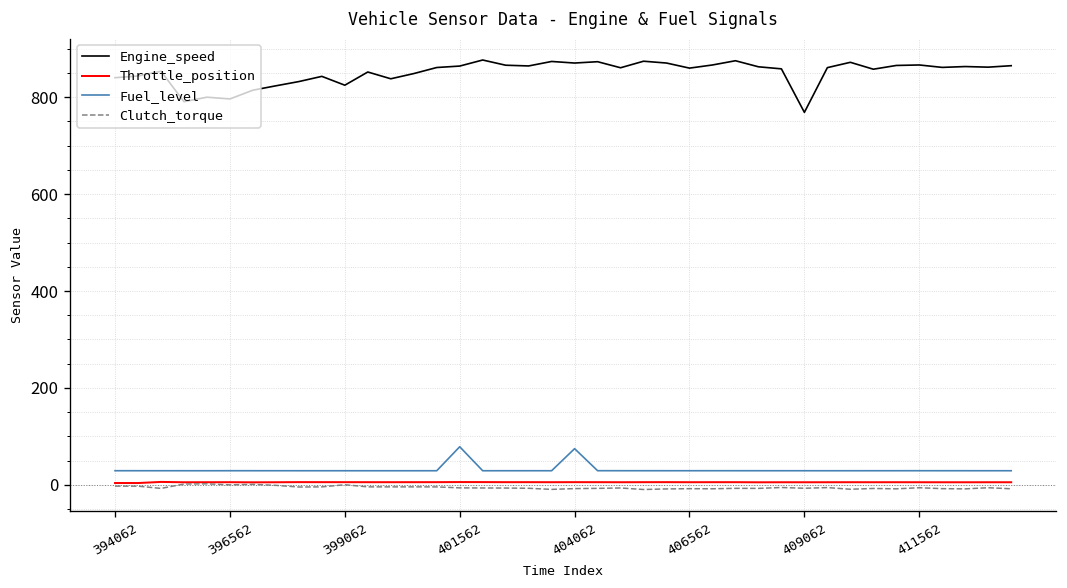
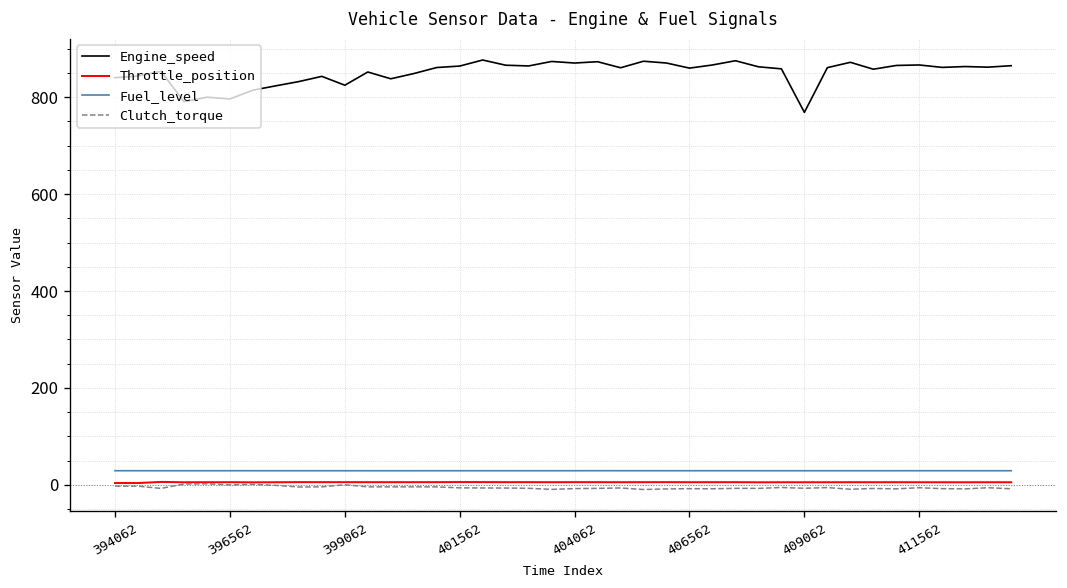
  {
    "Engine_speed": {
      "399062": 820,
      "401562": 860,
      "404062": 870,
      "406562": 860,
      "409062": 770,
      "411562": 870
    },
    "Throttle_position": {
      "394062": 0,
      "401562": 10,
      "404062": 10,
      "406562": 10,
      "409062": 10,
      "411562": 10
    },
    "Fuel_level": {
      "394062": 30,
      "396562": 30,
      "399062": 30,
-     "401562": 80,
-     "404062": 70,
+     "401562": 30,
+     "404062": 30,
      "406562": 30,
      "409062": 30,
      "411562": 30
    },
    "Clutch_torque": {
      "394062": 0,
      "401562": -10,
      "404062": -10,
      "406562": -10,
      "409062": -10,
      "411562": -10
    }
  }
